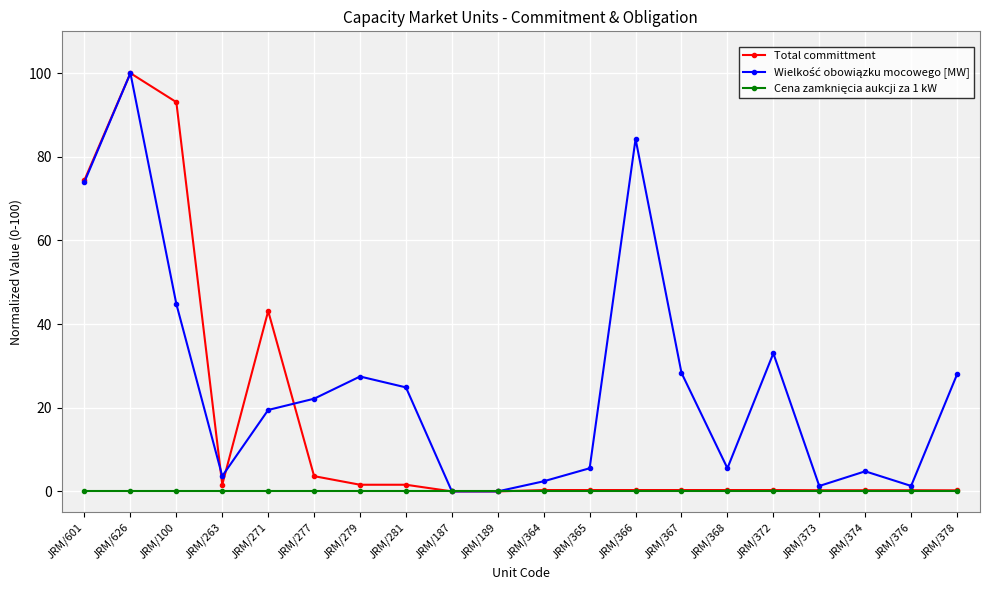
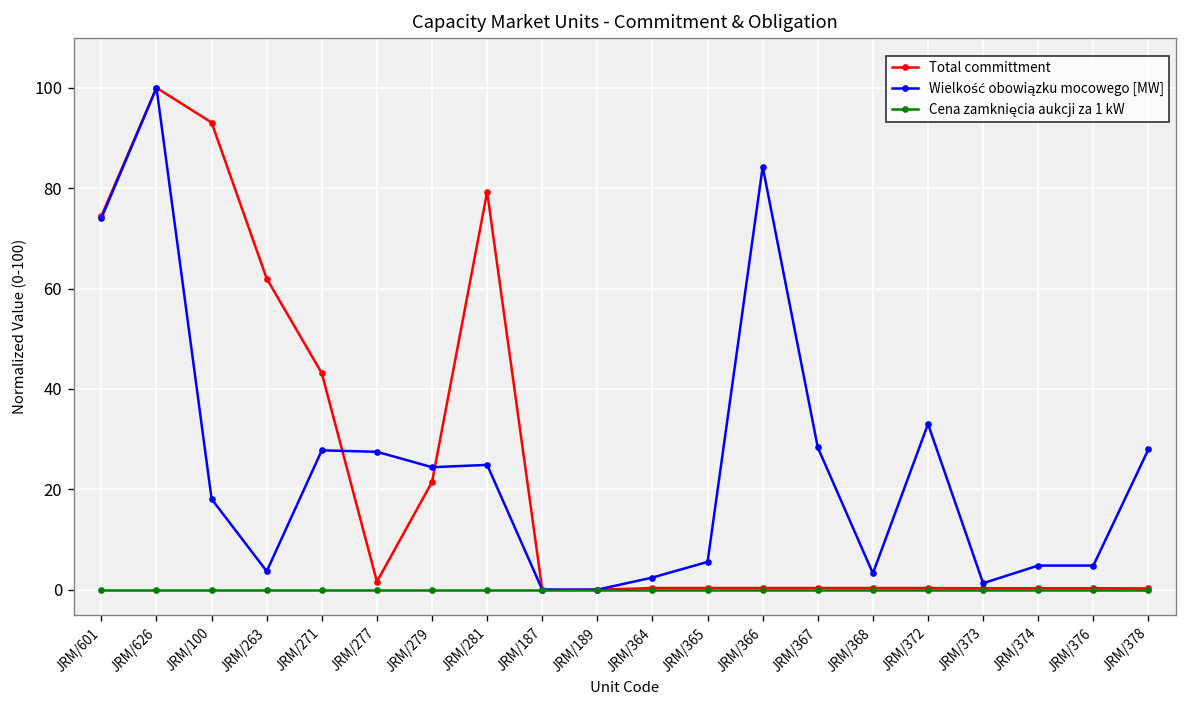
  {
    "Total committment": {
      "JRM/100": 93,
-     "JRM/263": 2,
+     "JRM/263": 62,
      "JRM/271": 43,
-     "JRM/277": 4,
-     "JRM/279": 2,
-     "JRM/281": 2
+     "JRM/277": 2,
+     "JRM/279": 21,
+     "JRM/281": 79
    },
    "Wielkość obowiązku mocowego [MW]": {
-     "JRM/100": 45,
+     "JRM/100": 18,
      "JRM/263": 4,
-     "JRM/271": 19,
-     "JRM/277": 22,
-     "JRM/279": 27,
+     "JRM/271": 28,
+     "JRM/277": 27,
+     "JRM/279": 24,
      "JRM/281": 25,
      "JRM/364": 2,
      "JRM/365": 6,
      "JRM/366": 84,
      "JRM/367": 28,
-     "JRM/368": 6,
+     "JRM/368": 3,
      "JRM/372": 33,
      "JRM/373": 1,
      "JRM/374": 5,
-     "JRM/376": 1,
+     "JRM/376": 5,
      "JRM/378": 28
    },
    "Cena zamknięcia aukcji za 1 kW": {
      "JRM/601": 0,
      "JRM/626": 0,
      "JRM/100": 0,
      "JRM/263": 0,
      "JRM/271": 0,
      "JRM/277": 0,
      "JRM/279": 0,
      "JRM/281": 0
    }
  }
